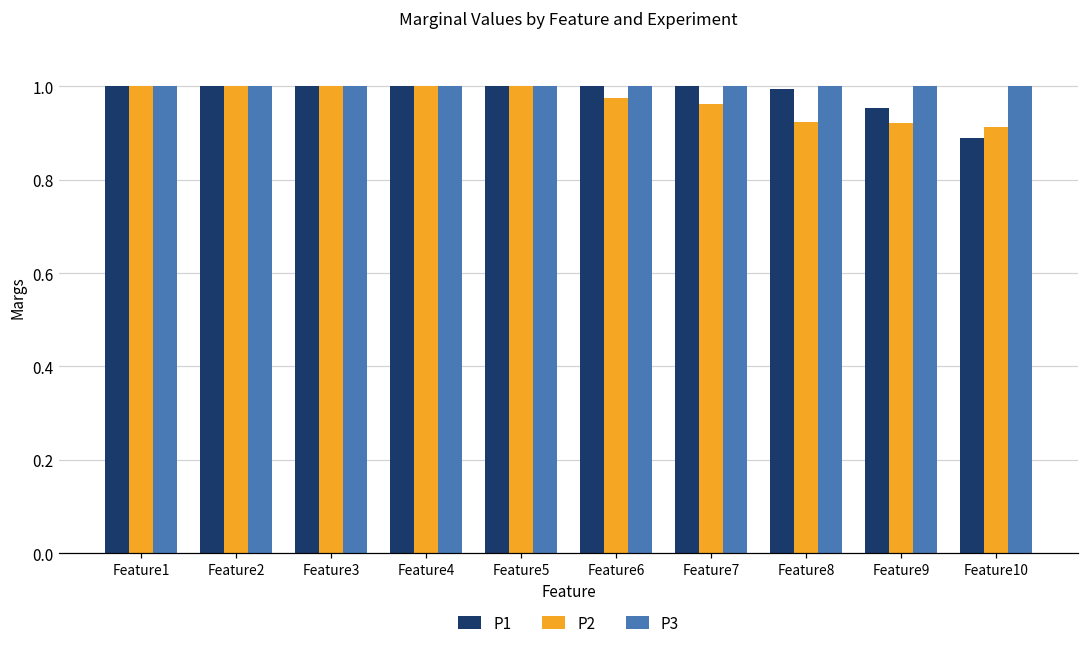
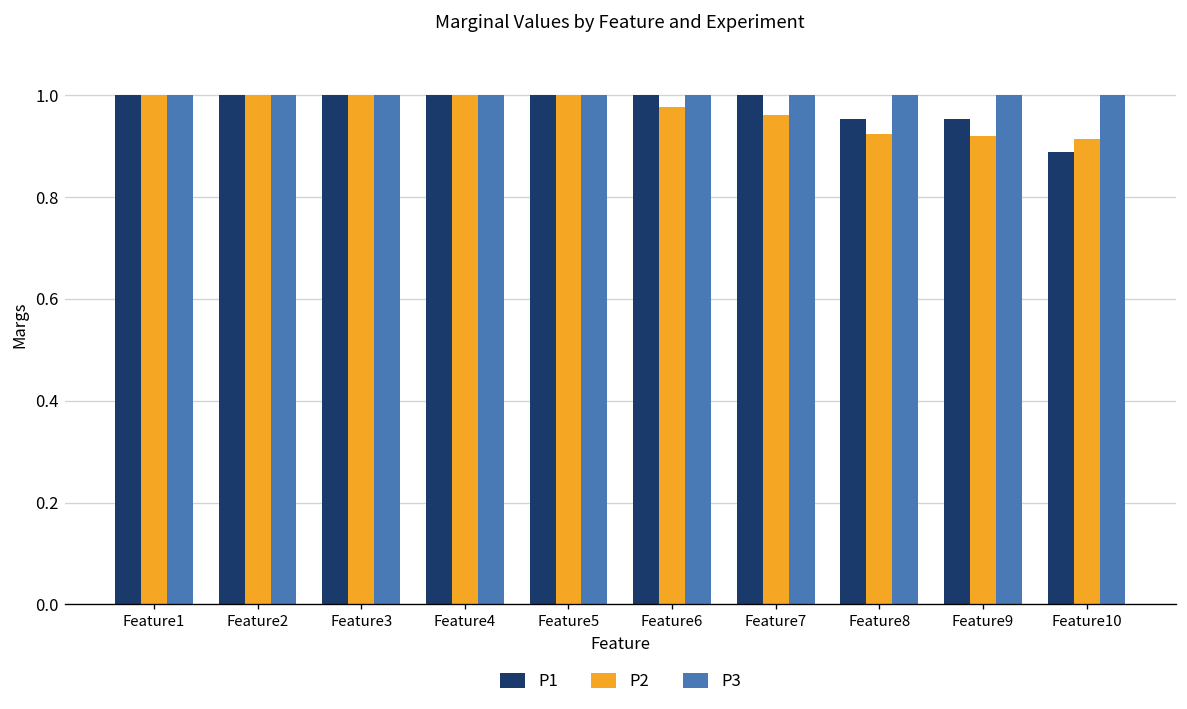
  {
    "P1": {
      "Feature1": 1.00,
      "Feature2": 1.00,
      "Feature3": 1.00,
      "Feature4": 1.00,
      "Feature5": 1.00,
      "Feature6": 1.00,
      "Feature7": 1.00,
-     "Feature8": 0.99,
+     "Feature8": 0.95,
      "Feature9": 0.95,
      "Feature10": 0.89
    },
    "P2": {
      "Feature1": 1.00,
      "Feature2": 1.00,
      "Feature3": 1.00,
      "Feature4": 1.00,
      "Feature5": 1.00,
      "Feature6": 0.98,
      "Feature7": 0.96,
      "Feature8": 0.92,
      "Feature9": 0.92,
      "Feature10": 0.91
    },
    "P3": {
      "Feature1": 1.00,
      "Feature2": 1.00,
      "Feature3": 1.00,
      "Feature4": 1.00,
      "Feature5": 1.00,
      "Feature6": 1.00,
      "Feature7": 1.00,
      "Feature8": 1.00,
      "Feature9": 1.00,
      "Feature10": 1.00
    }
  }
